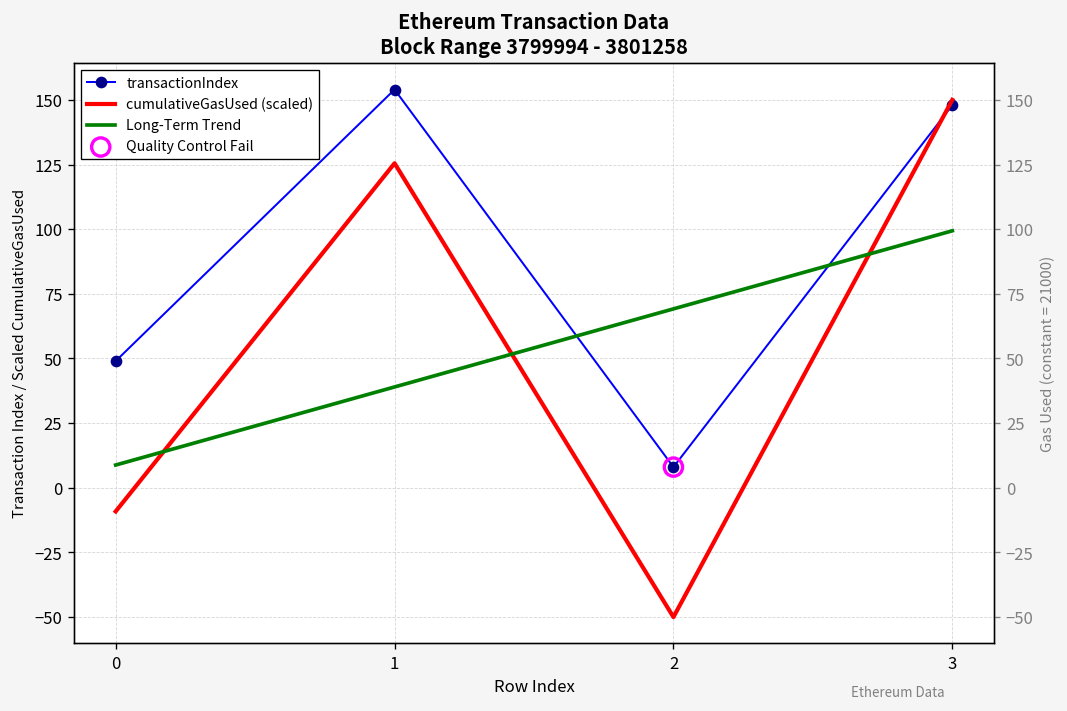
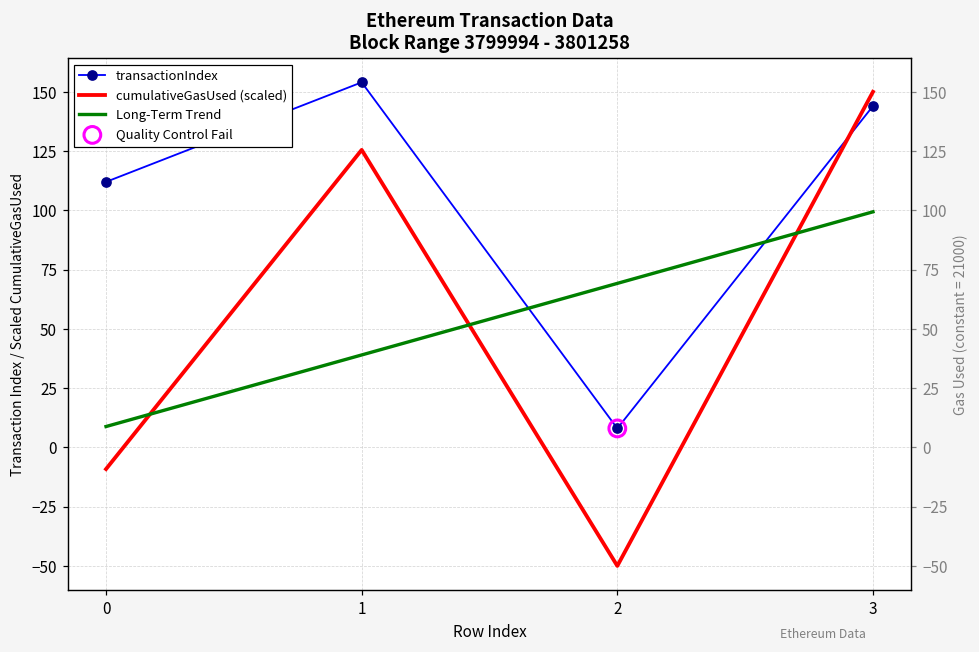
  {
    "transactionIndex": {
-     "0": 49,
+     "0": 112,
      "1": 154,
-     "3": 148
+     "3": 144
    },
    "cumulativeGasUsed (scaled)": {
      "0": -9,
      "1": 125,
      "2": -50,
      "3": 150
    },
    "Long-Term Trend": {
      "0": 9,
      "1": 39,
      "2": 69,
      "3": 99
    }
  }
